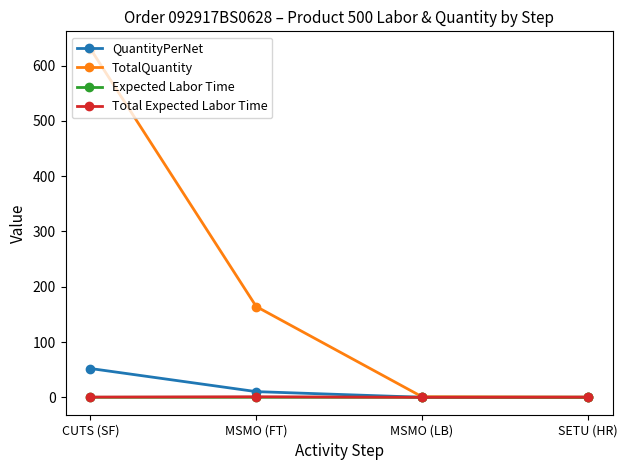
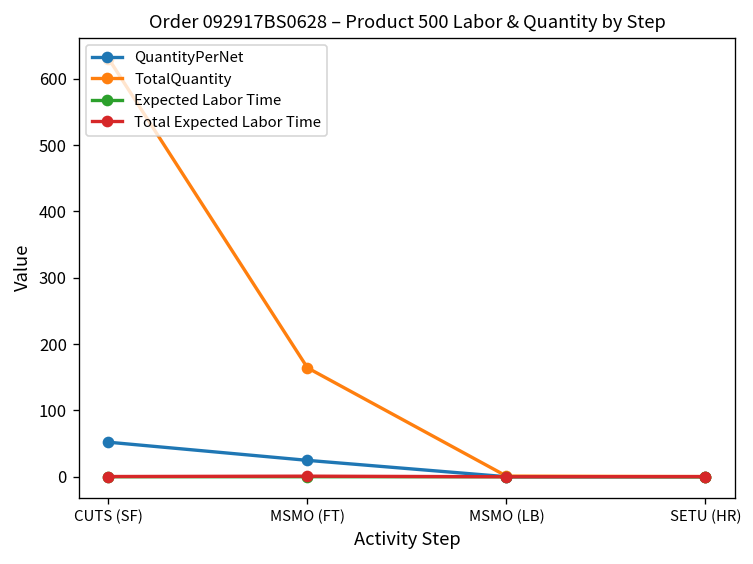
  {
    "QuantityPerNet": {
      "CUTS (SF)": 50,
-     "MSMO (FT)": 10
+     "MSMO (FT)": 20
    },
    "TotalQuantity": {
      "MSMO (FT)": 160
    },
    "Total Expected Labor Time": {
      "CUTS (SF)": 0,
      "MSMO (FT)": 0
    }
  }
